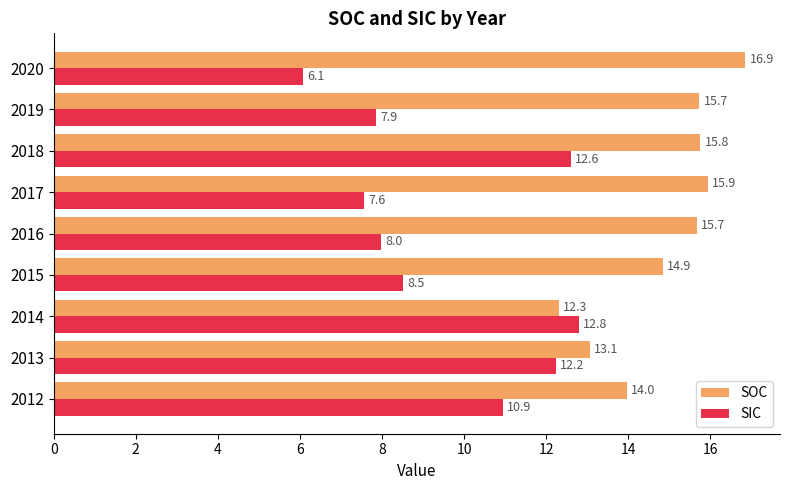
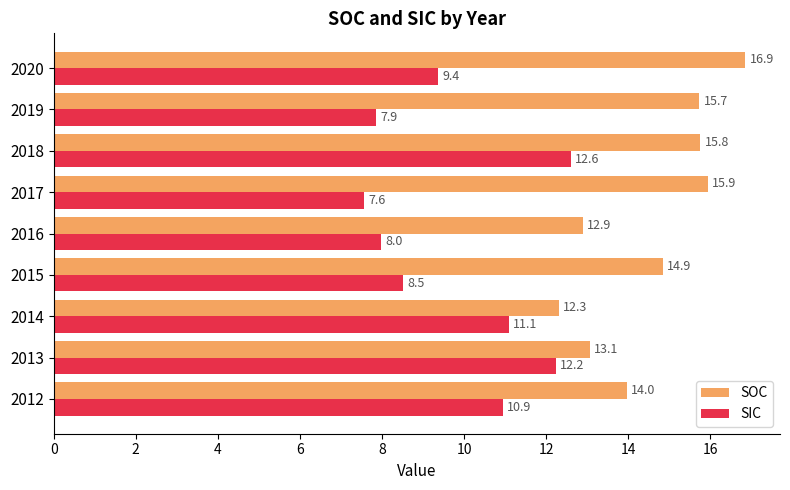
  {
    "SOC": {
      "2020": 16.9,
      "2019": 15.7,
      "2018": 15.8,
      "2017": 15.9,
-     "2016": 15.7,
+     "2016": 12.9,
      "2015": 14.9,
      "2014": 12.3,
      "2013": 13.1,
      "2012": 14.0
    },
    "SIC": {
-     "2020": 6.1,
+     "2020": 9.4,
      "2019": 7.9,
      "2018": 12.6,
      "2017": 7.6,
      "2016": 8.0,
      "2015": 8.5,
-     "2014": 12.8,
+     "2014": 11.1,
      "2013": 12.2,
      "2012": 10.9
    }
  }
